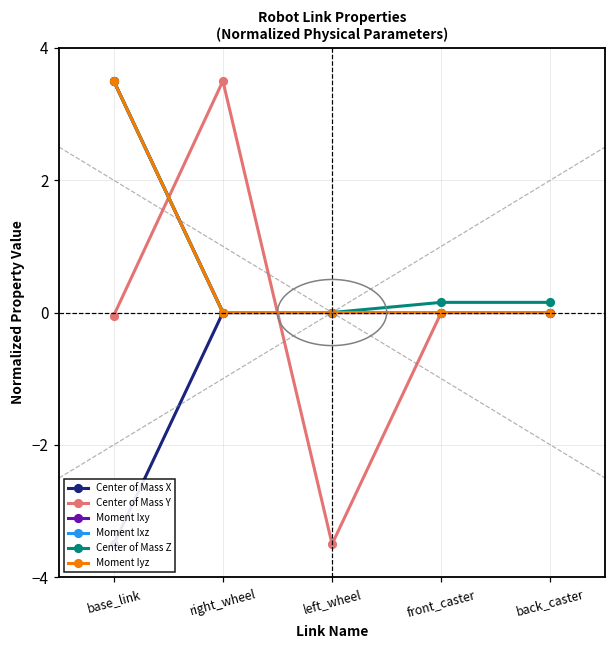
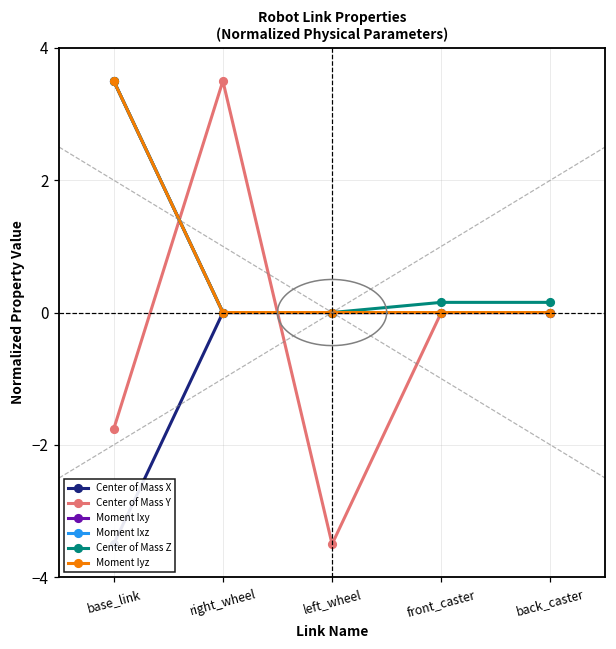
  {
    "Center of Mass Y": {
-     "base_link": 0.0,
+     "base_link": -1.8,
      "right_wheel": 3.5,
      "left_wheel": -3.5
    },
    "Center of Mass Z": {
      "front_caster": 0.2,
      "back_caster": 0.2
    }
  }
